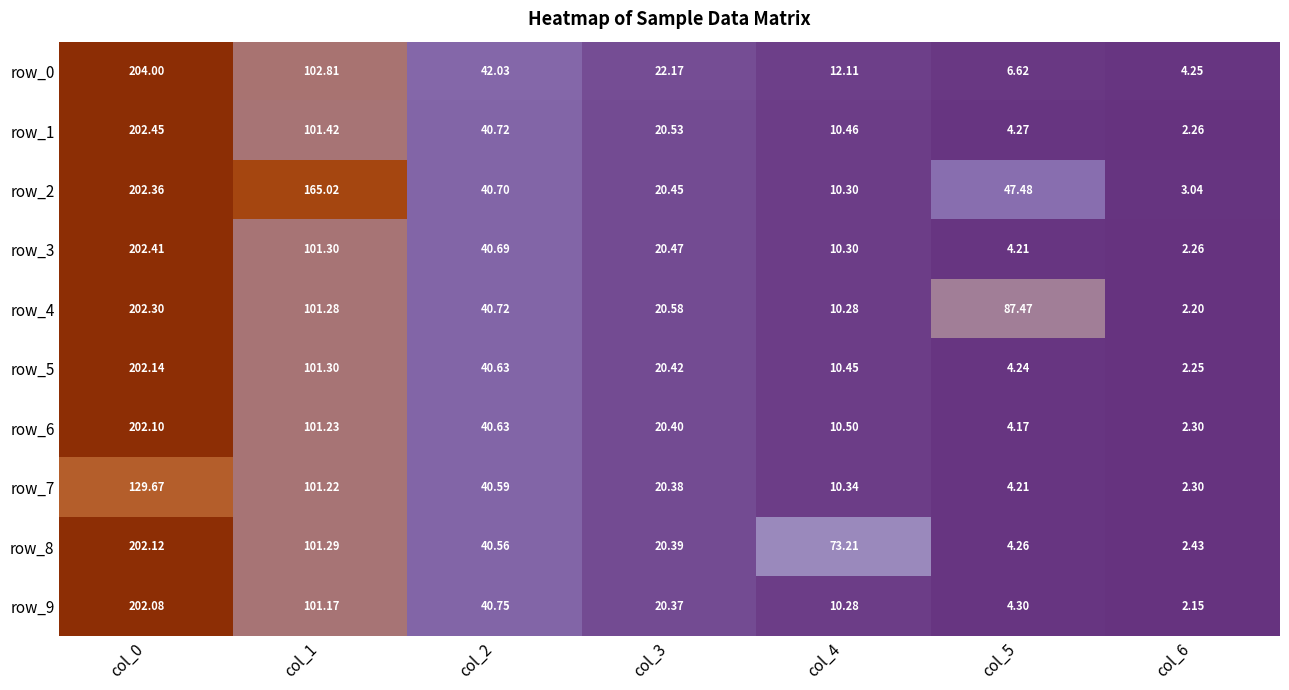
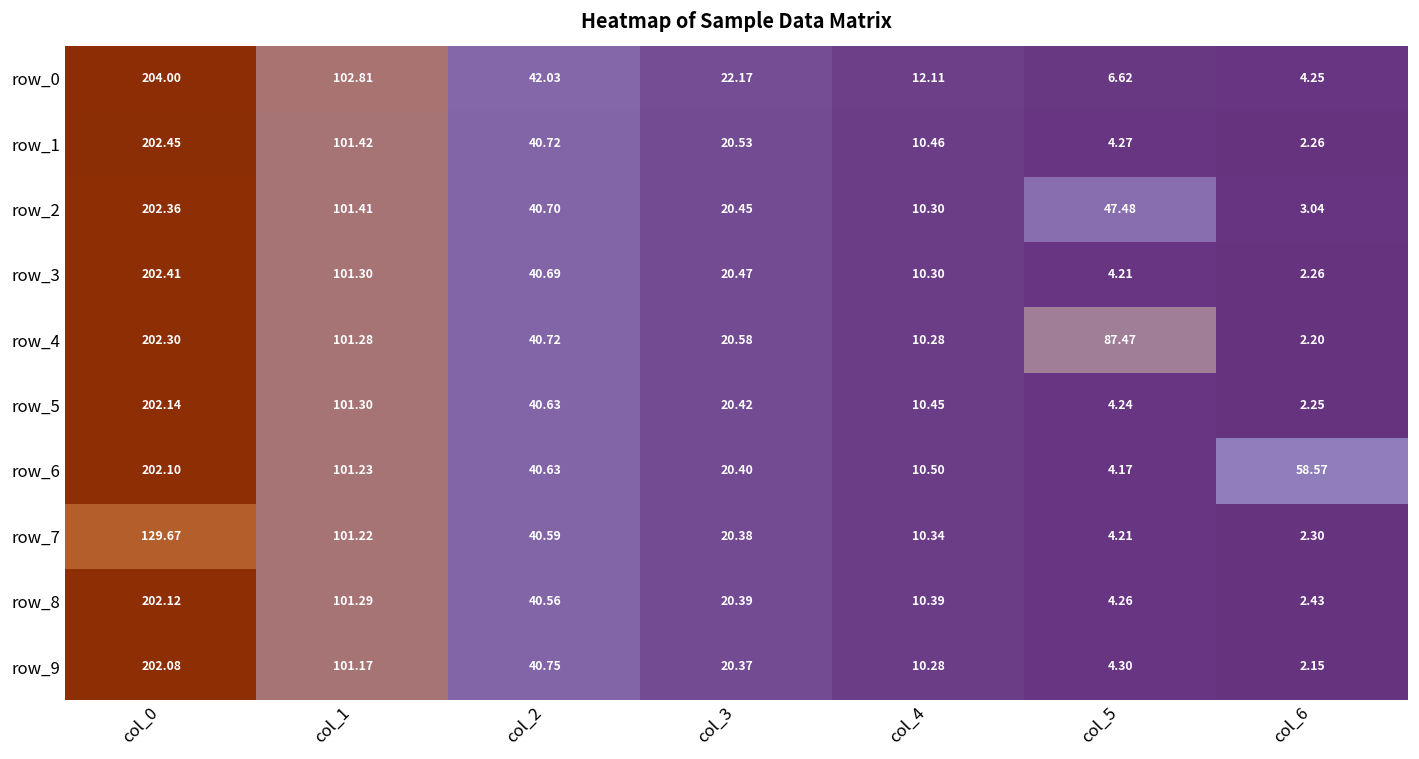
  {
    "row_0": {
      "col_0": 204.00,
      "col_1": 102.81,
      "col_2": 42.03,
      "col_3": 22.17,
      "col_4": 12.11,
      "col_5": 6.62,
      "col_6": 4.25
    },
    "row_1": {
      "col_0": 202.45,
      "col_1": 101.42,
      "col_2": 40.72,
      "col_3": 20.53,
      "col_4": 10.46,
      "col_5": 4.27,
      "col_6": 2.26
    },
    "row_2": {
      "col_0": 202.36,
-     "col_1": 165.02,
+     "col_1": 101.41,
      "col_2": 40.70,
      "col_3": 20.45,
      "col_4": 10.30,
      "col_5": 47.48,
      "col_6": 3.04
    },
    "row_3": {
      "col_0": 202.41,
      "col_1": 101.30,
      "col_2": 40.69,
      "col_3": 20.47,
      "col_4": 10.30,
      "col_5": 4.21,
      "col_6": 2.26
    },
    "row_4": {
      "col_0": 202.30,
      "col_1": 101.28,
      "col_2": 40.72,
      "col_3": 20.58,
      "col_4": 10.28,
      "col_5": 87.47,
      "col_6": 2.20
    },
    "row_5": {
      "col_0": 202.14,
      "col_1": 101.30,
      "col_2": 40.63,
      "col_3": 20.42,
      "col_4": 10.45,
      "col_5": 4.24,
      "col_6": 2.25
    },
    "row_6": {
      "col_0": 202.10,
      "col_1": 101.23,
      "col_2": 40.63,
      "col_3": 20.40,
      "col_4": 10.50,
      "col_5": 4.17,
-     "col_6": 2.30
+     "col_6": 58.57
    },
    "row_7": {
      "col_0": 129.67,
      "col_1": 101.22,
      "col_2": 40.59,
      "col_3": 20.38,
      "col_4": 10.34,
      "col_5": 4.21,
      "col_6": 2.30
    },
    "row_8": {
      "col_0": 202.12,
      "col_1": 101.29,
      "col_2": 40.56,
      "col_3": 20.39,
-     "col_4": 73.21,
+     "col_4": 10.39,
      "col_5": 4.26,
      "col_6": 2.43
    },
    "row_9": {
      "col_0": 202.08,
      "col_1": 101.17,
      "col_2": 40.75,
      "col_3": 20.37,
      "col_4": 10.28,
      "col_5": 4.30,
      "col_6": 2.15
    }
  }
